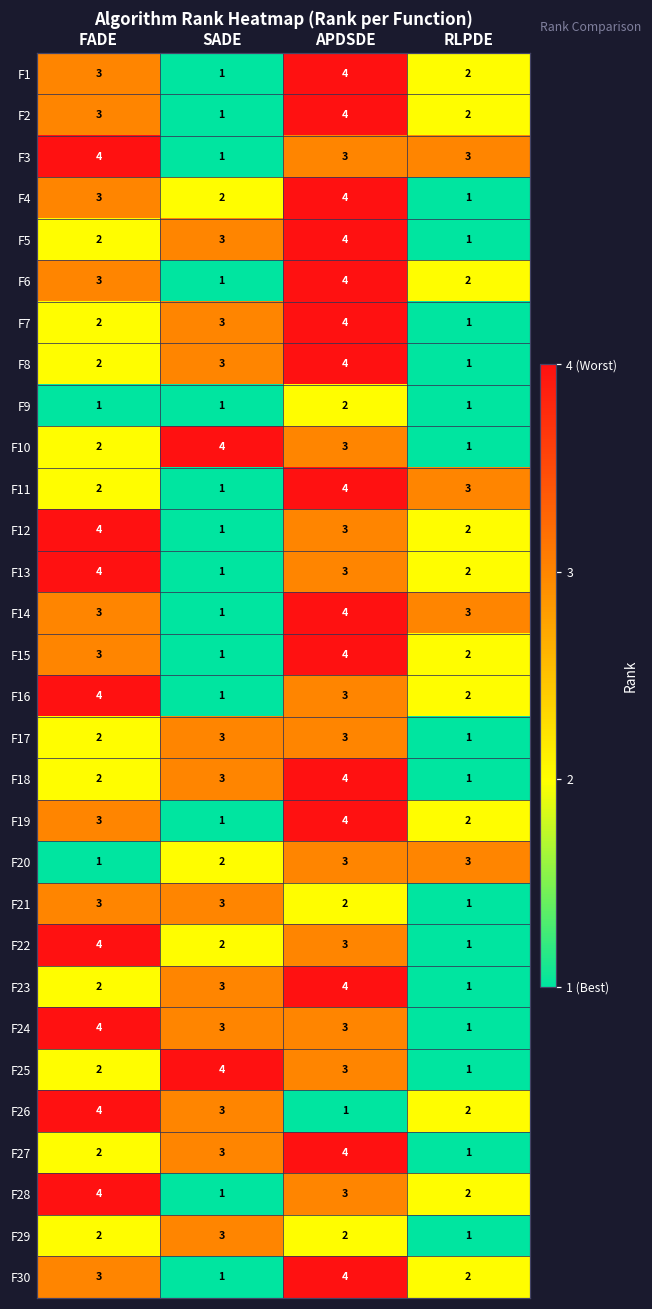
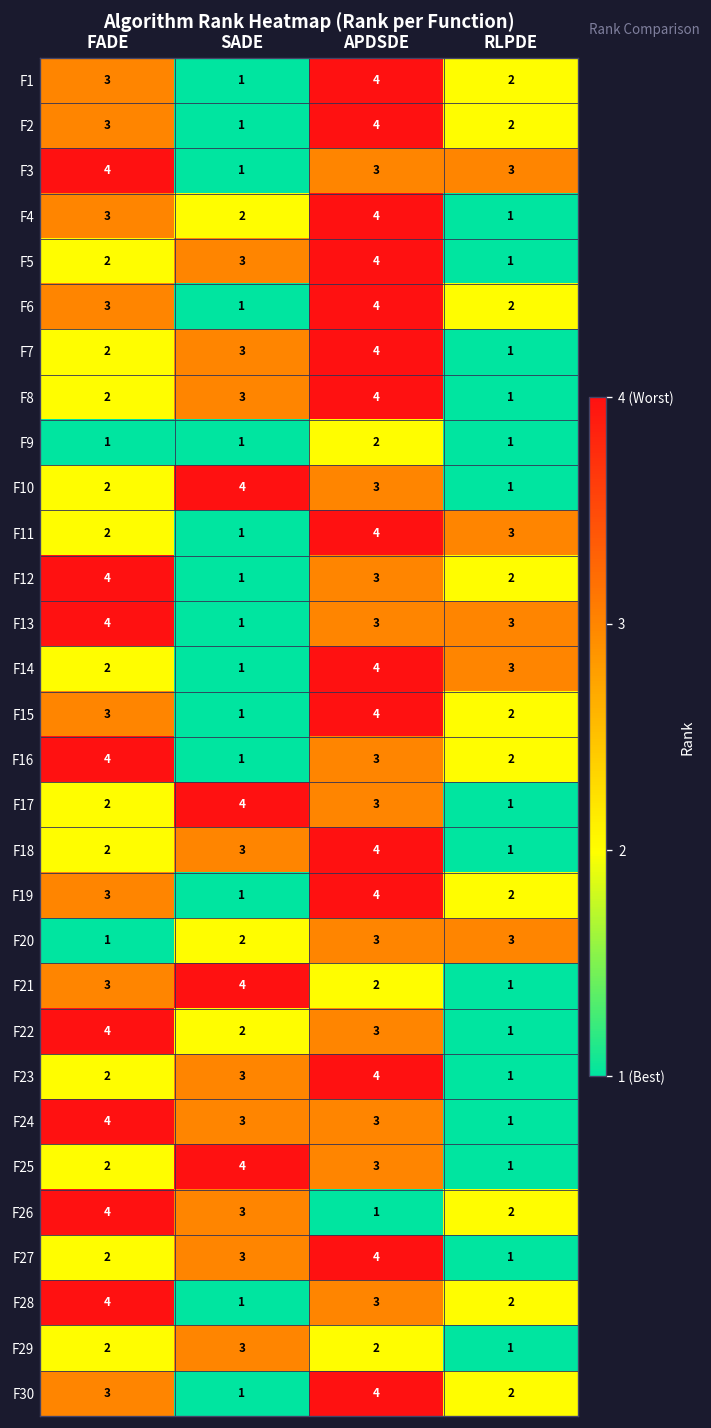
  {
    "F1": {
      "FADE": 3,
      "SADE": 1,
      "APDSDE": 4,
      "RLPDE": 2
    },
    "F2": {
      "FADE": 3,
      "SADE": 1,
      "APDSDE": 4,
      "RLPDE": 2
    },
    "F3": {
      "FADE": 4,
      "SADE": 1,
      "APDSDE": 3,
      "RLPDE": 3
    },
    "F4": {
      "FADE": 3,
      "SADE": 2,
      "APDSDE": 4,
      "RLPDE": 1
    },
    "F5": {
      "FADE": 2,
      "SADE": 3,
      "APDSDE": 4,
      "RLPDE": 1
    },
    "F6": {
      "FADE": 3,
      "SADE": 1,
      "APDSDE": 4,
      "RLPDE": 2
    },
    "F7": {
      "FADE": 2,
      "SADE": 3,
      "APDSDE": 4,
      "RLPDE": 1
    },
    "F8": {
      "FADE": 2,
      "SADE": 3,
      "APDSDE": 4,
      "RLPDE": 1
    },
    "F9": {
      "FADE": 1,
      "SADE": 1,
      "APDSDE": 2,
      "RLPDE": 1
    },
    "F10": {
      "FADE": 2,
      "SADE": 4,
      "APDSDE": 3,
      "RLPDE": 1
    },
    "F11": {
      "FADE": 2,
      "SADE": 1,
      "APDSDE": 4,
      "RLPDE": 3
    },
    "F12": {
      "FADE": 4,
      "SADE": 1,
      "APDSDE": 3,
      "RLPDE": 2
    },
    "F13": {
      "FADE": 4,
      "SADE": 1,
      "APDSDE": 3,
-     "RLPDE": 2
+     "RLPDE": 3
    },
    "F14": {
-     "FADE": 3,
+     "FADE": 2,
      "SADE": 1,
      "APDSDE": 4,
      "RLPDE": 3
    },
    "F15": {
      "FADE": 3,
      "SADE": 1,
      "APDSDE": 4,
      "RLPDE": 2
    },
    "F16": {
      "FADE": 4,
      "SADE": 1,
      "APDSDE": 3,
      "RLPDE": 2
    },
    "F17": {
      "FADE": 2,
-     "SADE": 3,
+     "SADE": 4,
      "APDSDE": 3,
      "RLPDE": 1
    },
    "F18": {
      "FADE": 2,
      "SADE": 3,
      "APDSDE": 4,
      "RLPDE": 1
    },
    "F19": {
      "FADE": 3,
      "SADE": 1,
      "APDSDE": 4,
      "RLPDE": 2
    },
    "F20": {
      "FADE": 1,
      "SADE": 2,
      "APDSDE": 3,
      "RLPDE": 3
    },
    "F21": {
      "FADE": 3,
-     "SADE": 3,
+     "SADE": 4,
      "APDSDE": 2,
      "RLPDE": 1
    },
    "F22": {
      "FADE": 4,
      "SADE": 2,
      "APDSDE": 3,
      "RLPDE": 1
    },
    "F23": {
      "FADE": 2,
      "SADE": 3,
      "APDSDE": 4,
      "RLPDE": 1
    },
    "F24": {
      "FADE": 4,
      "SADE": 3,
      "APDSDE": 3,
      "RLPDE": 1
    },
    "F25": {
      "FADE": 2,
      "SADE": 4,
      "APDSDE": 3,
      "RLPDE": 1
    },
    "F26": {
      "FADE": 4,
      "SADE": 3,
      "APDSDE": 1,
      "RLPDE": 2
    },
    "F27": {
      "FADE": 2,
      "SADE": 3,
      "APDSDE": 4,
      "RLPDE": 1
    },
    "F28": {
      "FADE": 4,
      "SADE": 1,
      "APDSDE": 3,
      "RLPDE": 2
    },
    "F29": {
      "FADE": 2,
      "SADE": 3,
      "APDSDE": 2,
      "RLPDE": 1
    },
    "F30": {
      "FADE": 3,
      "SADE": 1,
      "APDSDE": 4,
      "RLPDE": 2
    }
  }
